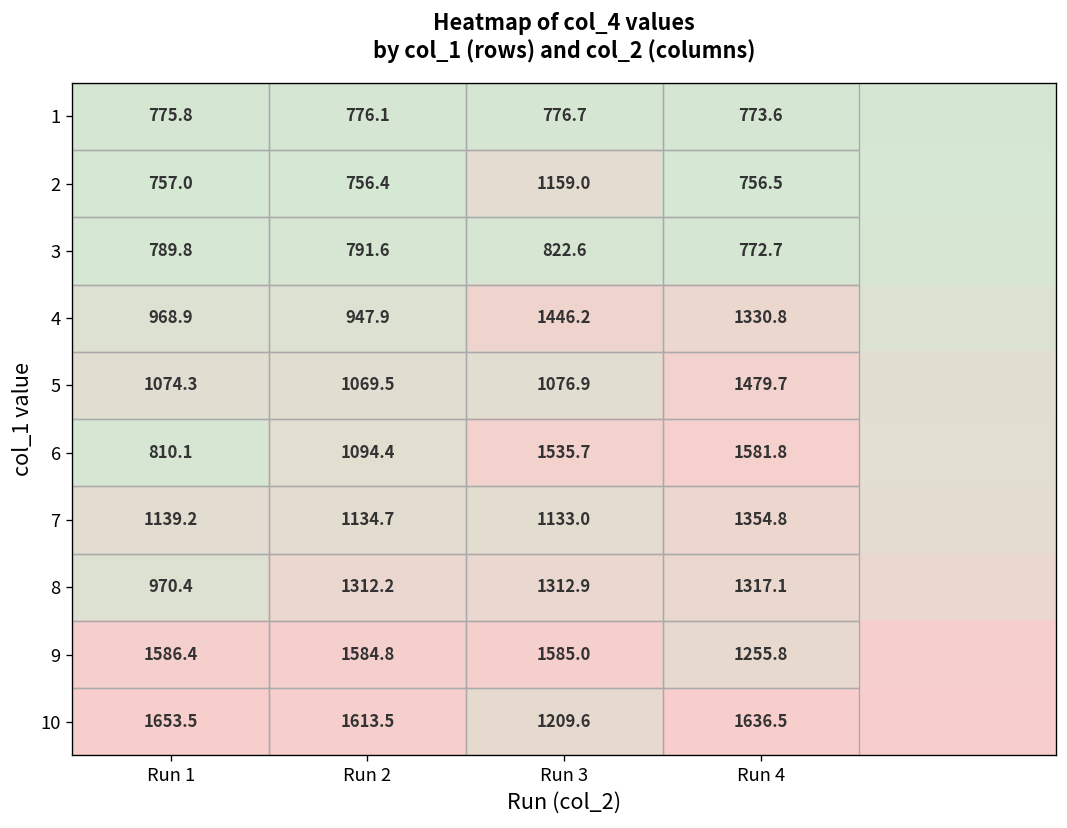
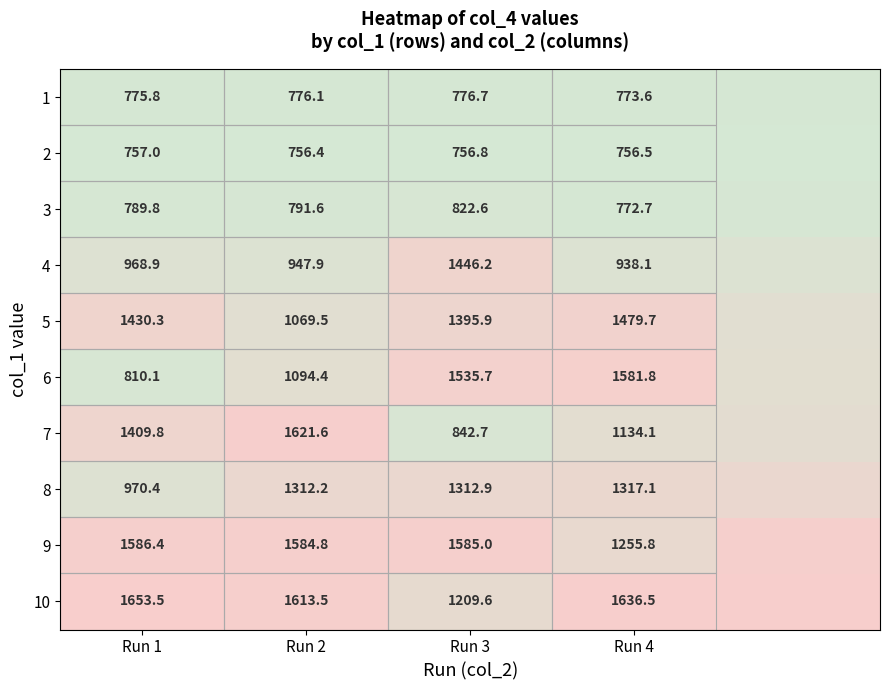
  {
    "1": {
      "Run 1": 775.8,
      "Run 2": 776.1,
      "Run 3": 776.7,
      "Run 4": 773.6
    },
    "2": {
      "Run 1": 757.0,
      "Run 2": 756.4,
-     "Run 3": 1159.0,
+     "Run 3": 756.8,
      "Run 4": 756.5
    },
    "3": {
      "Run 1": 789.8,
      "Run 2": 791.6,
      "Run 3": 822.6,
      "Run 4": 772.7
    },
    "4": {
      "Run 1": 968.9,
      "Run 2": 947.9,
      "Run 3": 1446.2,
-     "Run 4": 1330.8
+     "Run 4": 938.1
    },
    "5": {
-     "Run 1": 1074.3,
+     "Run 1": 1430.3,
      "Run 2": 1069.5,
-     "Run 3": 1076.9,
+     "Run 3": 1395.9,
      "Run 4": 1479.7
    },
    "6": {
      "Run 1": 810.1,
      "Run 2": 1094.4,
      "Run 3": 1535.7,
      "Run 4": 1581.8
    },
    "7": {
-     "Run 1": 1139.2,
-     "Run 2": 1134.7,
-     "Run 3": 1133.0,
-     "Run 4": 1354.8
+     "Run 1": 1409.8,
+     "Run 2": 1621.6,
+     "Run 3": 842.7,
+     "Run 4": 1134.1
    },
    "8": {
      "Run 1": 970.4,
      "Run 2": 1312.2,
      "Run 3": 1312.9,
      "Run 4": 1317.1
    },
    "9": {
      "Run 1": 1586.4,
      "Run 2": 1584.8,
      "Run 3": 1585.0,
      "Run 4": 1255.8
    },
    "10": {
      "Run 1": 1653.5,
      "Run 2": 1613.5,
      "Run 3": 1209.6,
      "Run 4": 1636.5
    }
  }
